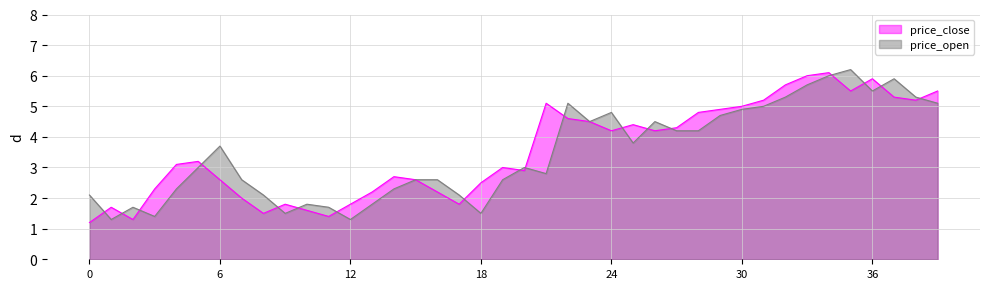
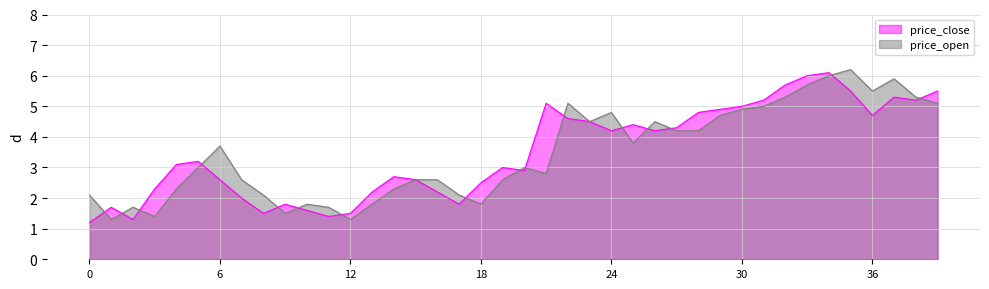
  {
    "price_close": {
      "0": 1.2,
      "6": 2.6,
-     "12": 1.8,
+     "12": 1.5,
      "18": 2.5,
      "24": 4.2,
      "30": 5.0,
-     "36": 5.9
+     "36": 4.7
    },
    "price_open": {
      "0": 2.1,
      "6": 3.7,
      "12": 1.3,
-     "18": 1.5,
+     "18": 1.8,
      "24": 4.8,
      "30": 4.9,
      "36": 5.5
    }
  }
